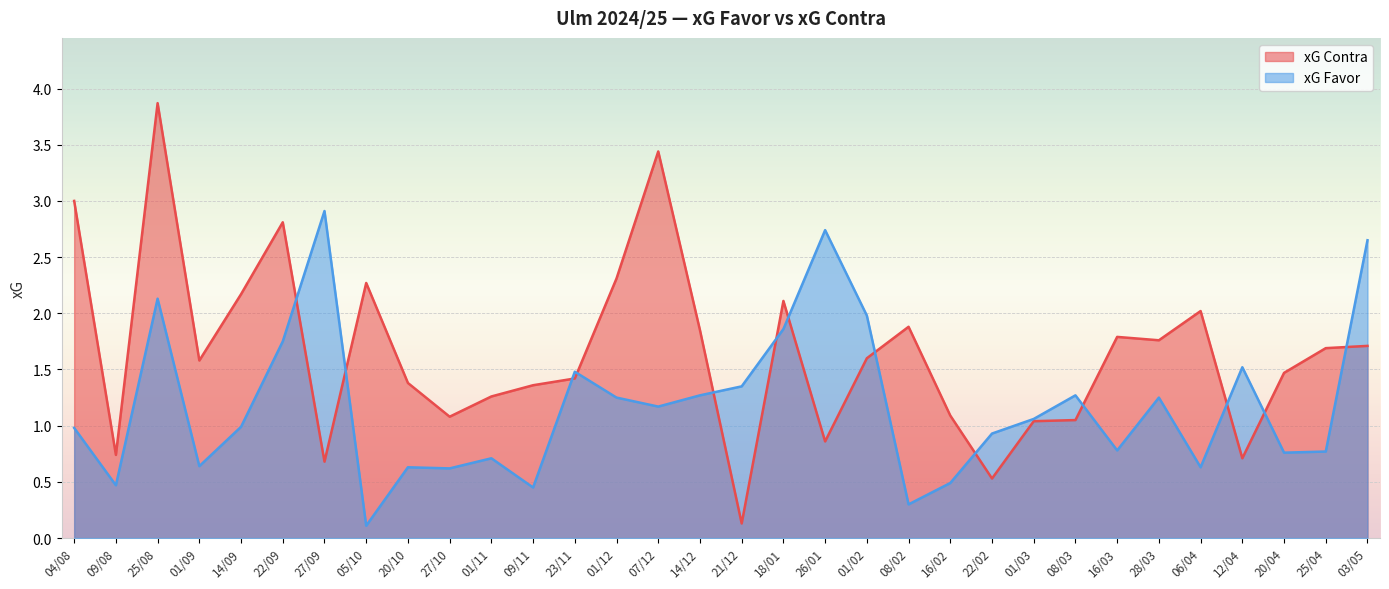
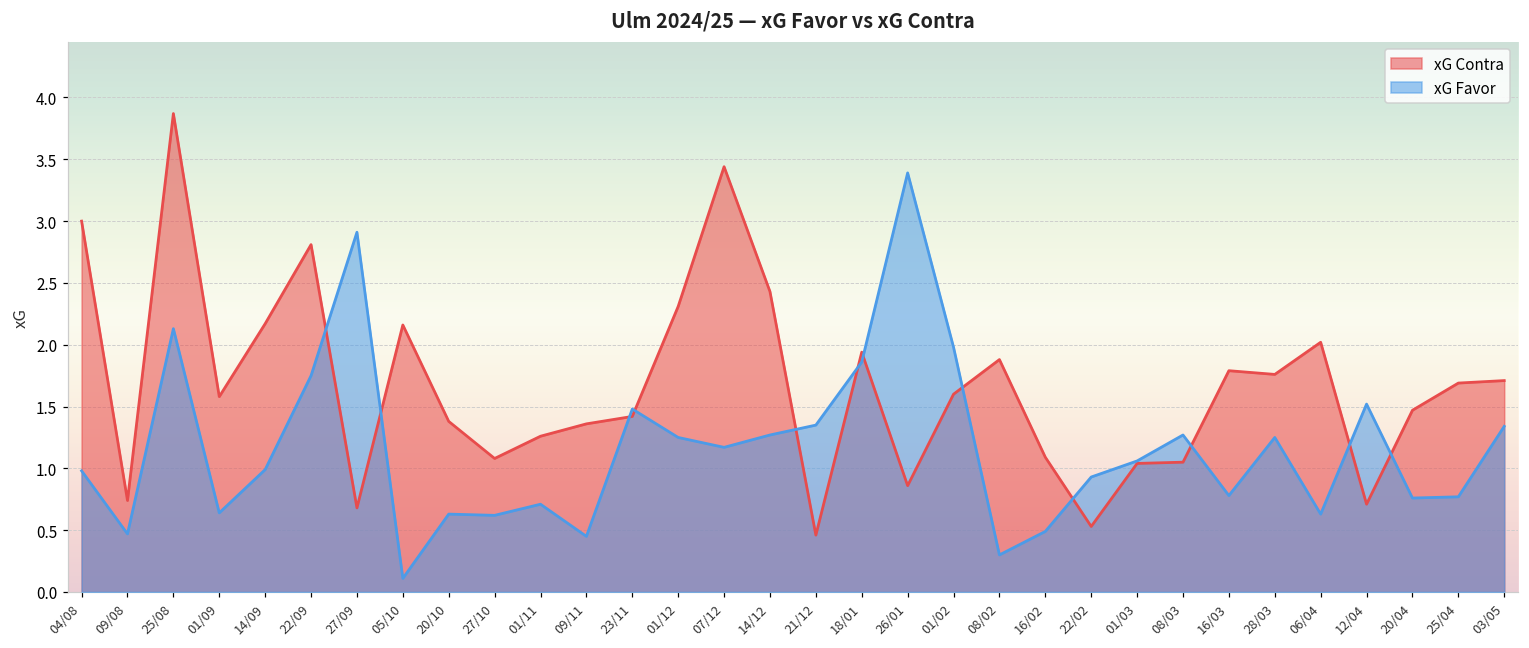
  {
    "xG Contra": {
      "04/08": 3.00,
      "09/08": 0.74,
      "25/08": 3.87,
      "01/09": 1.58,
      "14/09": 2.17,
      "22/09": 2.81,
      "27/09": 0.68,
-     "05/10": 2.27,
+     "05/10": 2.16,
      "20/10": 1.38,
      "27/10": 1.08,
      "01/11": 1.26,
      "09/11": 1.36,
      "23/11": 1.42,
      "01/12": 2.31,
      "07/12": 3.44,
-     "14/12": 1.85,
-     "21/12": 0.13,
-     "18/01": 2.11,
+     "14/12": 2.43,
+     "21/12": 0.46,
+     "18/01": 1.94,
      "26/01": 0.86,
      "01/02": 1.60,
      "08/02": 1.88,
      "16/02": 1.09,
      "22/02": 0.53,
      "08/03": 1.05,
      "16/03": 1.79,
      "28/03": 1.76,
      "06/04": 2.02,
      "12/04": 0.71,
      "20/04": 1.47,
      "25/04": 1.69,
      "03/05": 1.71
    },
    "xG Favor": {
      "04/08": 0.98,
      "09/08": 0.47,
      "25/08": 2.13,
      "01/09": 0.64,
      "14/09": 0.99,
      "22/09": 1.75,
      "27/09": 2.91,
      "05/10": 0.11,
      "20/10": 0.63,
      "27/10": 0.62,
      "01/11": 0.71,
      "09/11": 0.45,
      "23/11": 1.48,
      "01/12": 1.25,
      "07/12": 1.17,
      "14/12": 1.27,
      "21/12": 1.35,
      "18/01": 1.86,
-     "26/01": 2.74,
+     "26/01": 3.39,
      "01/02": 1.98,
      "08/02": 0.30,
      "16/02": 0.49,
      "22/02": 0.93,
      "08/03": 1.27,
      "16/03": 0.78,
      "28/03": 1.25,
      "06/04": 0.63,
      "12/04": 1.52,
      "20/04": 0.76,
      "25/04": 0.77,
-     "03/05": 2.65
+     "03/05": 1.34
    }
  }
